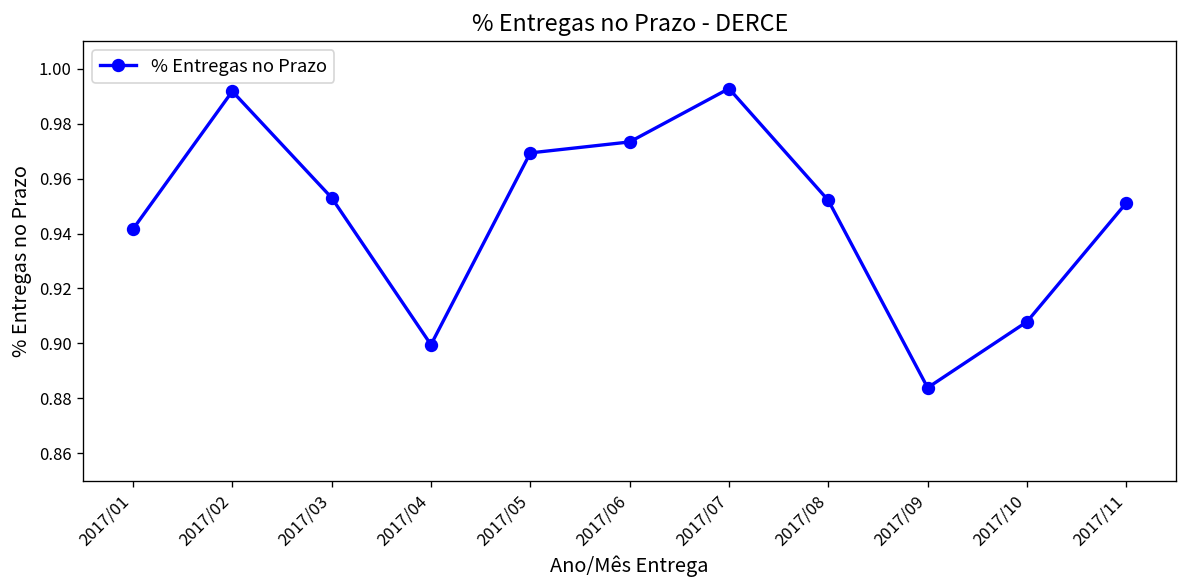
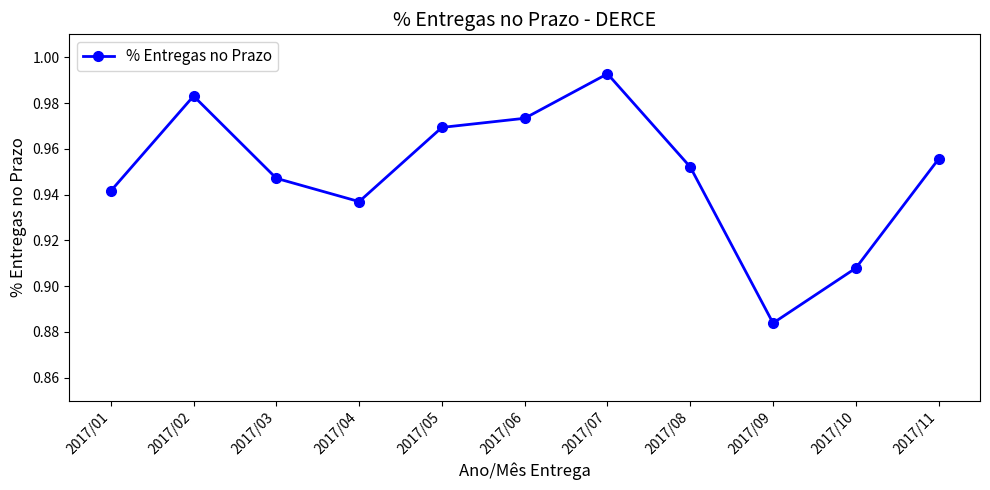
  {
    "2017/01": 0.942,
-   "2017/02": 0.992,
-   "2017/03": 0.953,
-   "2017/04": 0.900,
+   "2017/02": 0.983,
+   "2017/03": 0.947,
+   "2017/04": 0.937,
    "2017/05": 0.969,
    "2017/06": 0.973,
    "2017/07": 0.993,
    "2017/08": 0.952,
    "2017/09": 0.884,
    "2017/10": 0.908,
-   "2017/11": 0.951
+   "2017/11": 0.956
  }
